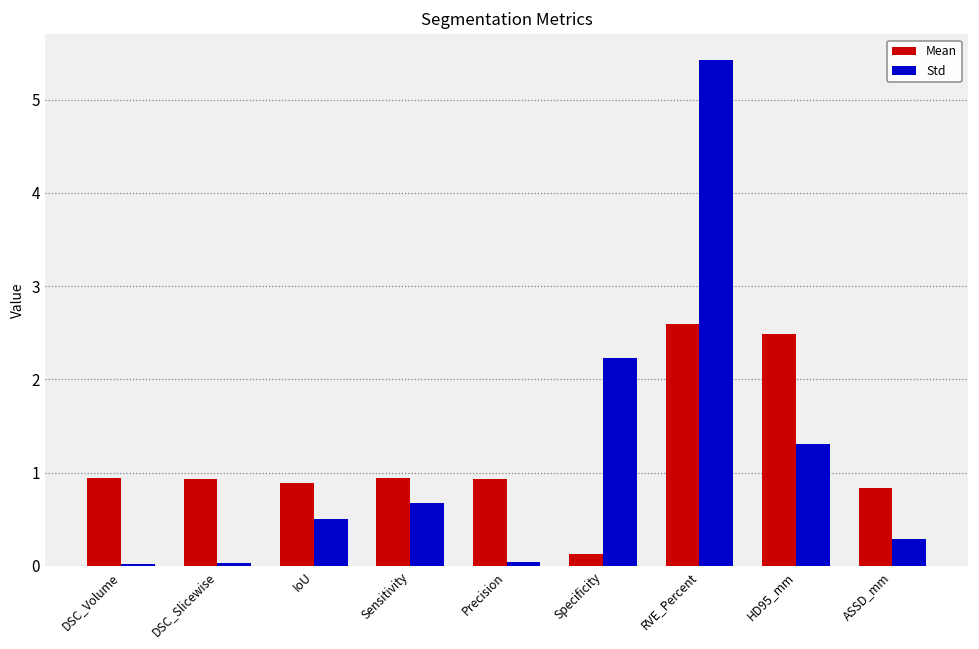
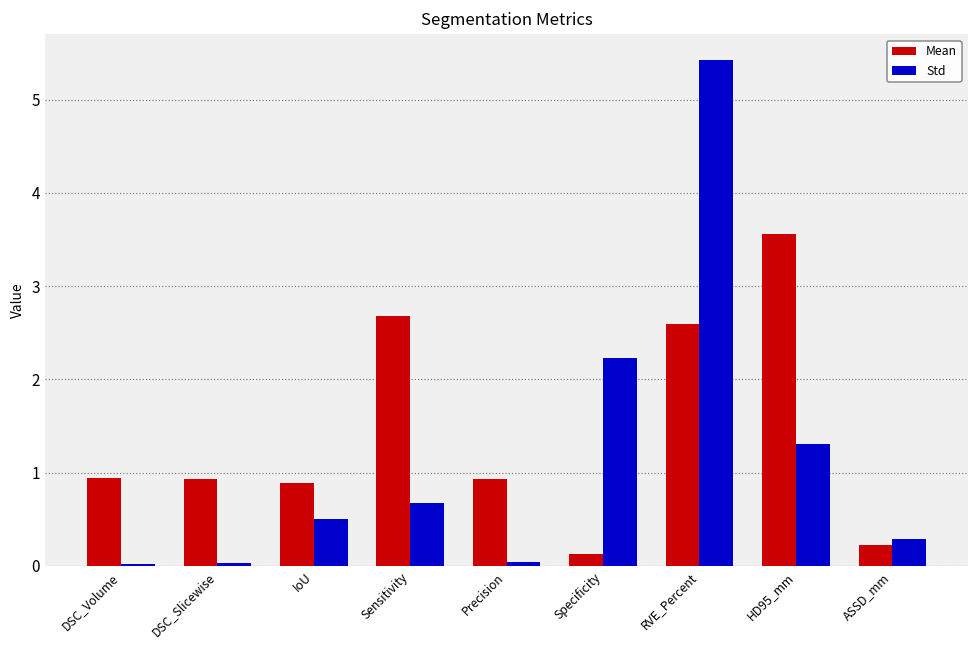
  {
    "Mean": {
      "DSC_Volume": 0.9,
      "DSC_Slicewise": 0.9,
      "IoU": 0.9,
-     "Sensitivity": 0.9,
+     "Sensitivity": 2.7,
      "Precision": 0.9,
      "Specificity": 0.1,
      "RVE_Percent": 2.6,
-     "HD95_mm": 2.5,
-     "ASSD_mm": 0.8
+     "HD95_mm": 3.6,
+     "ASSD_mm": 0.2
    },
    "Std": {
      "IoU": 0.5,
      "Sensitivity": 0.7,
      "Precision": 0.0,
      "Specificity": 2.2,
      "RVE_Percent": 5.4,
      "HD95_mm": 1.3,
      "ASSD_mm": 0.3
    }
  }
